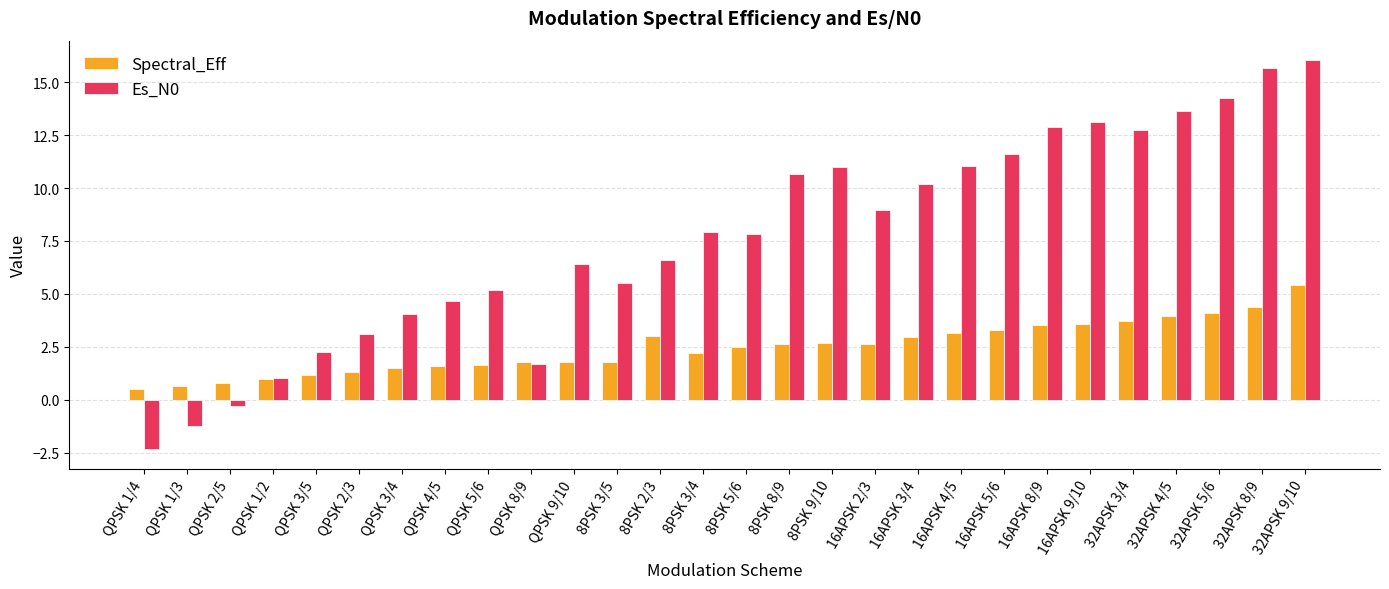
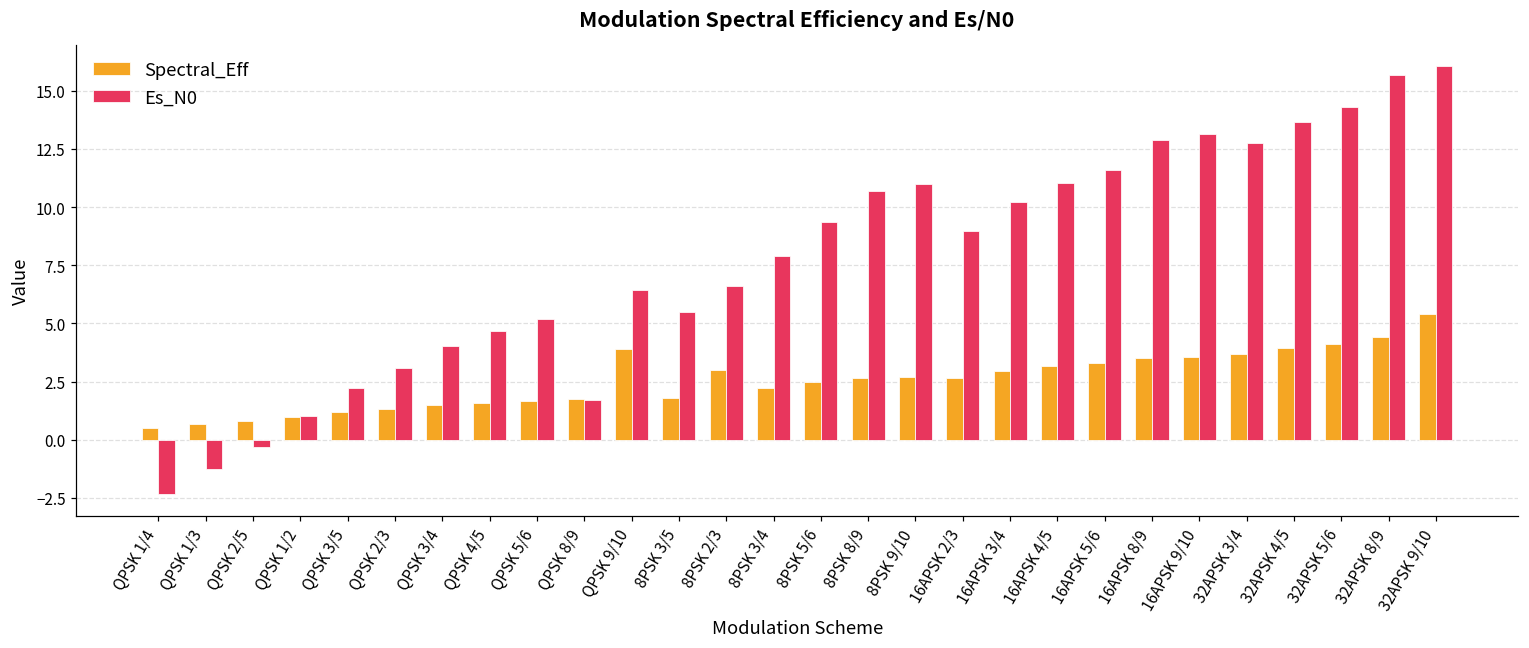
  {
    "Spectral_Eff": {
      "QPSK 1/4": 0.5,
      "QPSK 1/3": 0.7,
      "QPSK 2/5": 0.8,
      "QPSK 1/2": 1.0,
      "QPSK 3/5": 1.2,
      "QPSK 2/3": 1.3,
      "QPSK 3/4": 1.5,
      "QPSK 4/5": 1.6,
      "QPSK 5/6": 1.7,
      "QPSK 8/9": 1.8,
-     "QPSK 9/10": 1.8,
+     "QPSK 9/10": 3.9,
      "8PSK 3/5": 1.8,
      "8PSK 2/3": 3.0,
      "8PSK 3/4": 2.2,
      "8PSK 5/6": 2.5,
      "8PSK 8/9": 2.6,
      "8PSK 9/10": 2.7,
      "16APSK 2/3": 2.6,
      "16APSK 3/4": 3.0,
      "16APSK 4/5": 3.2,
      "16APSK 5/6": 3.3,
      "16APSK 8/9": 3.5,
      "16APSK 9/10": 3.6,
      "32APSK 3/4": 3.7,
      "32APSK 4/5": 4.0,
      "32APSK 5/6": 4.1,
      "32APSK 8/9": 4.4,
      "32APSK 9/10": 5.4
    },
    "Es_N0": {
      "QPSK 1/4": -2.4,
      "QPSK 1/3": -1.2,
      "QPSK 2/5": -0.3,
      "QPSK 1/2": 1.0,
      "QPSK 3/5": 2.2,
      "QPSK 2/3": 3.1,
      "QPSK 3/4": 4.0,
      "QPSK 4/5": 4.7,
      "QPSK 5/6": 5.2,
      "QPSK 8/9": 1.7,
      "QPSK 9/10": 6.4,
      "8PSK 3/5": 5.5,
      "8PSK 2/3": 6.6,
      "8PSK 3/4": 7.9,
-     "8PSK 5/6": 7.8,
+     "8PSK 5/6": 9.4,
      "8PSK 8/9": 10.7,
      "8PSK 9/10": 11.0,
      "16APSK 2/3": 9.0,
      "16APSK 3/4": 10.2,
      "16APSK 4/5": 11.0,
      "16APSK 5/6": 11.6,
      "16APSK 8/9": 12.9,
      "16APSK 9/10": 13.1,
      "32APSK 3/4": 12.7,
      "32APSK 4/5": 13.6,
      "32APSK 5/6": 14.3,
      "32APSK 8/9": 15.7,
      "32APSK 9/10": 16.1
    }
  }
